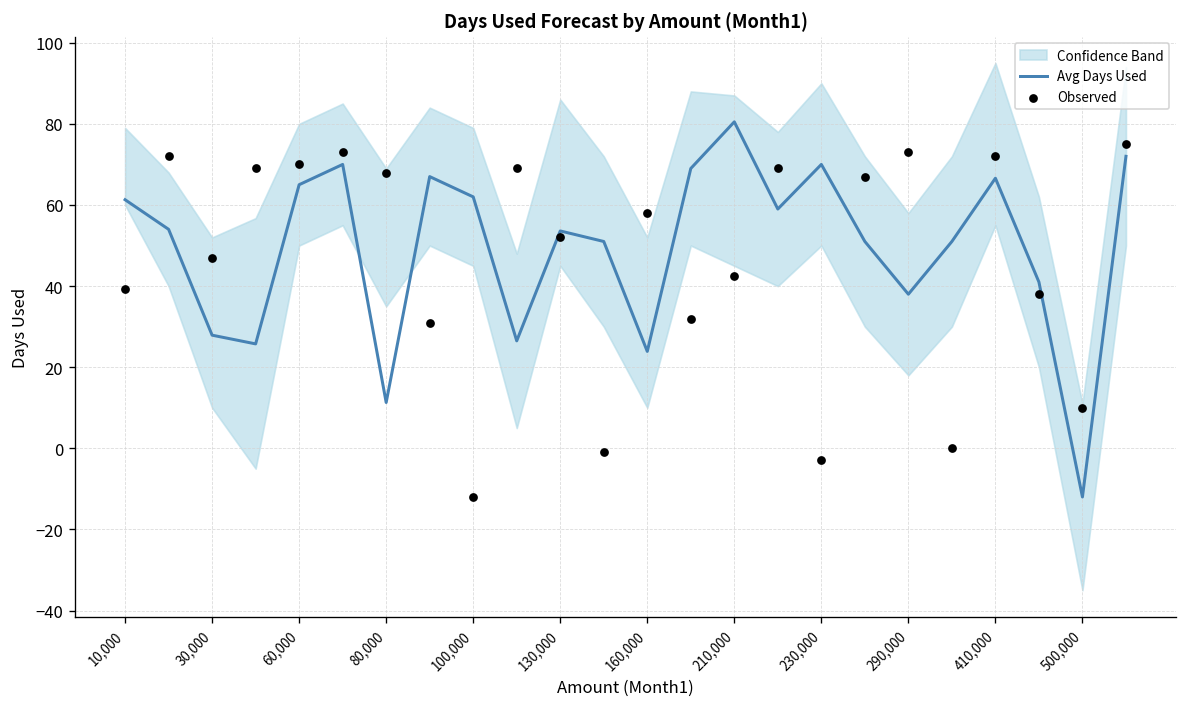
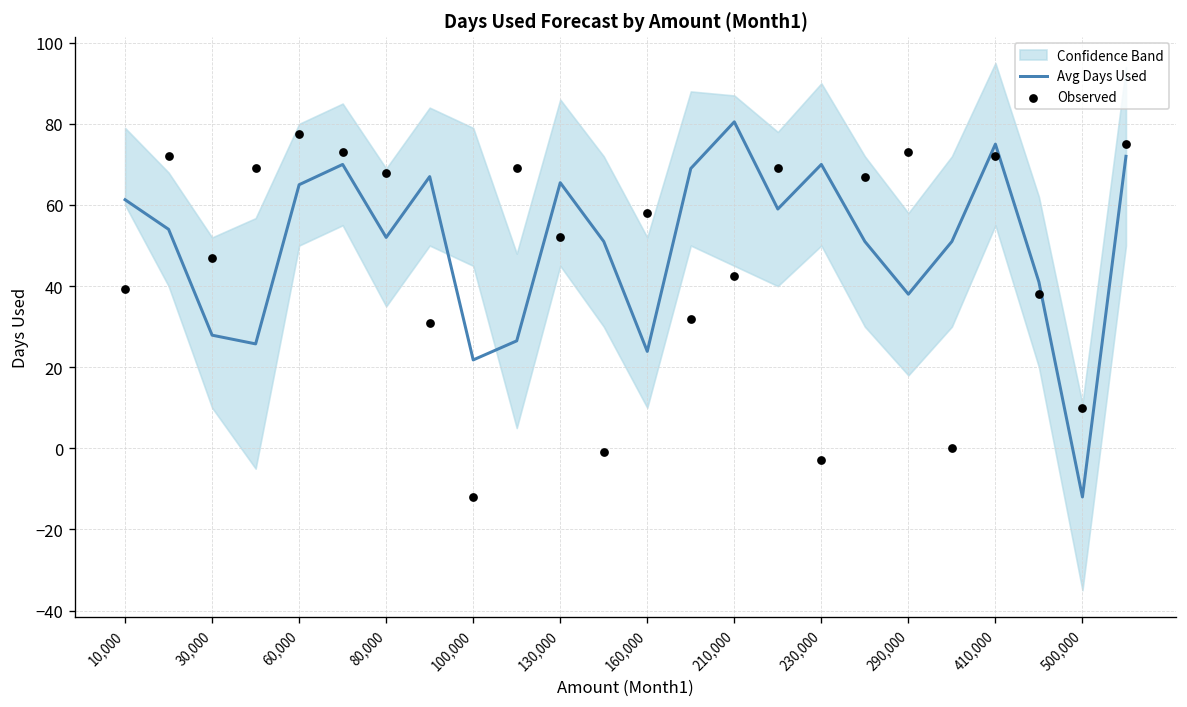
  {
    "Avg Days Used": {
      "10,000": 61,
      "30,000": 28,
      "60,000": 65,
-     "80,000": 11,
-     "100,000": 62,
-     "130,000": 54,
+     "80,000": 52,
+     "100,000": 22,
+     "130,000": 66,
      "160,000": 24,
      "210,000": 81,
      "230,000": 70,
      "290,000": 38,
-     "410,000": 67,
+     "410,000": 75,
      "500,000": -12
    },
    "Observed": {
-     "60,000": 70
+     "60,000": 78
    }
  }
